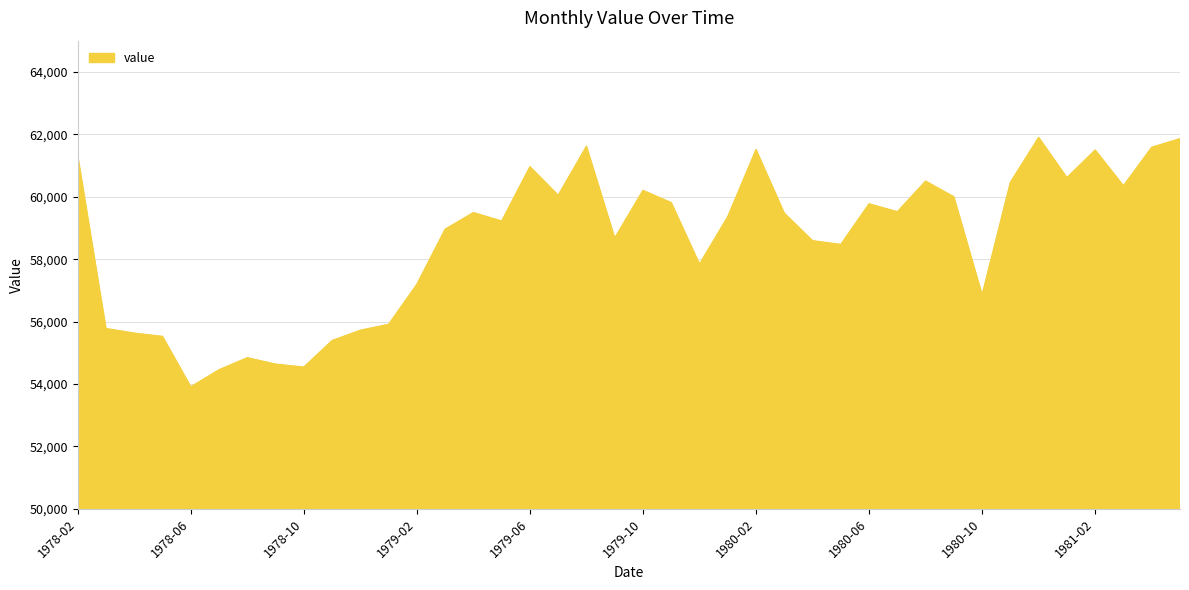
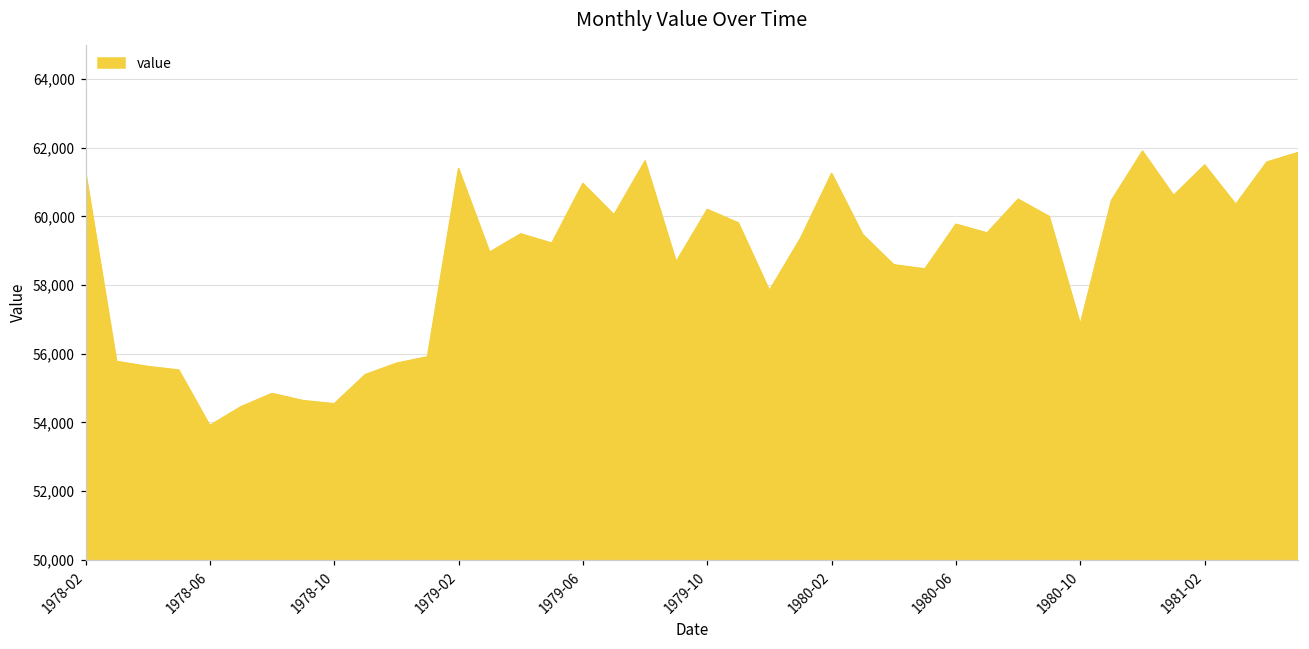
  {
    "1978-02": "61,300",
    "1978-06": "53,900",
    "1978-10": "54,500",
-   "1979-02": "57,200",
+   "1979-02": "61,400",
    "1979-06": "61,000",
    "1979-10": "60,200",
-   "1980-02": "61,500",
+   "1980-02": "61,300",
    "1980-06": "59,800",
    "1980-10": "56,900",
    "1981-02": "61,500"
  }
